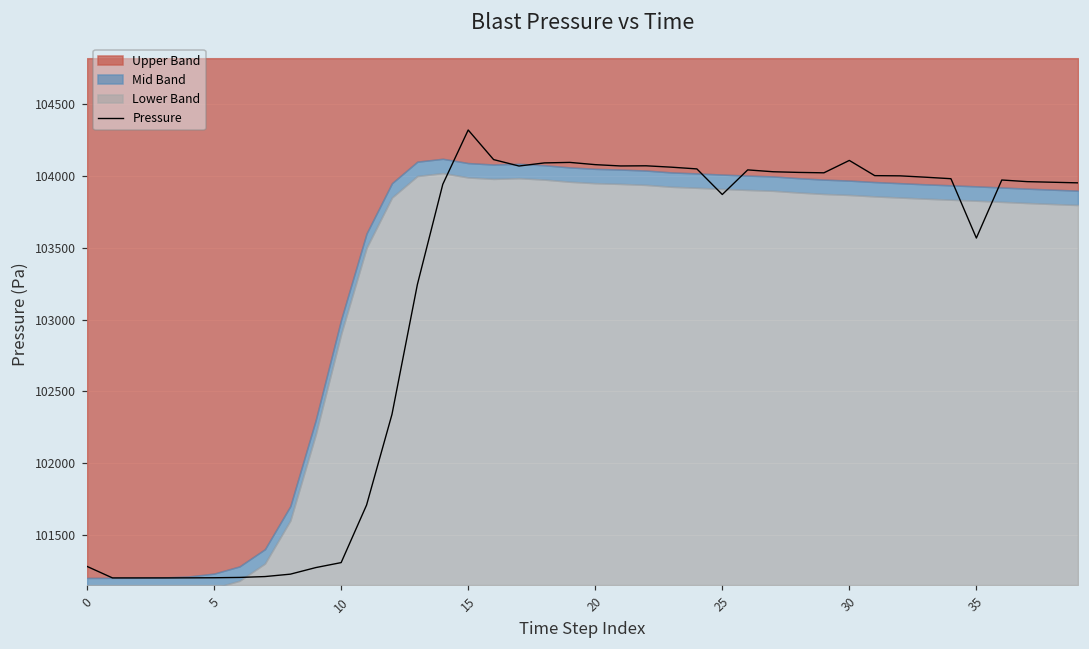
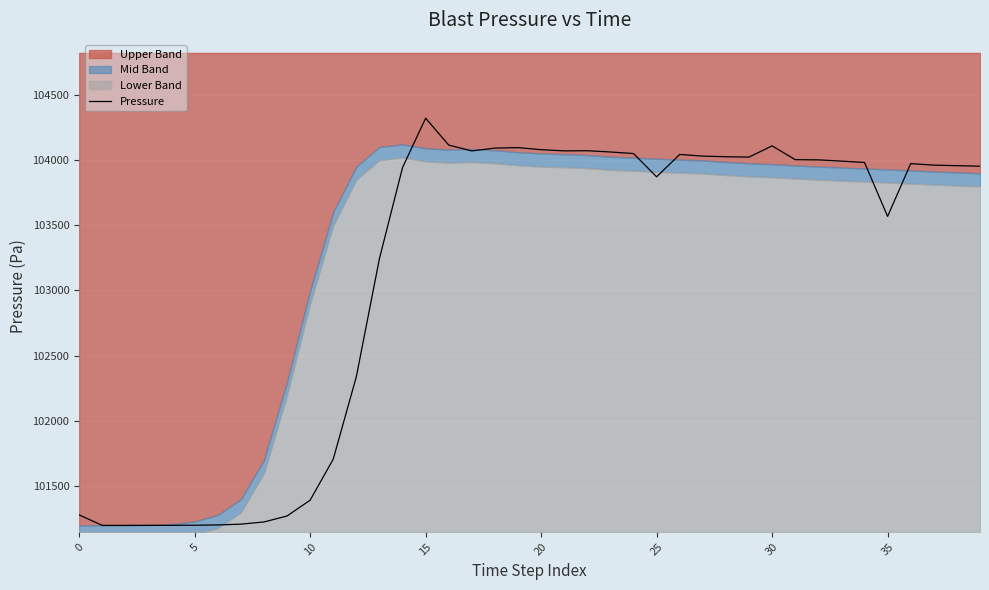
  {
    "Pressure": {
      "0": 101280,
      "5": 101200,
-     "10": 101310,
+     "10": 101390,
      "15": 104320,
      "20": 104080,
      "25": 103870,
      "30": 104110,
      "35": 103570
    },
    "Upper Band": {
      "0": 3620,
      "5": 3590,
      "10": 1820,
      "15": 730,
      "20": 770,
      "25": 810,
      "30": 850,
      "35": 890
    }
  }
